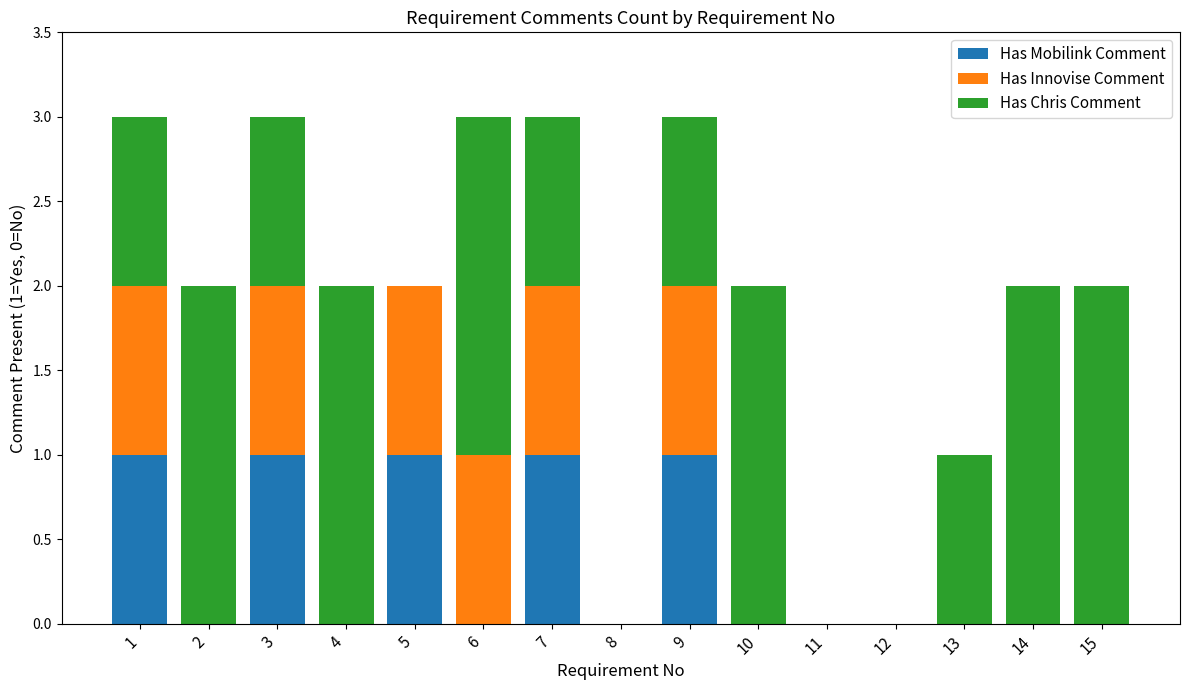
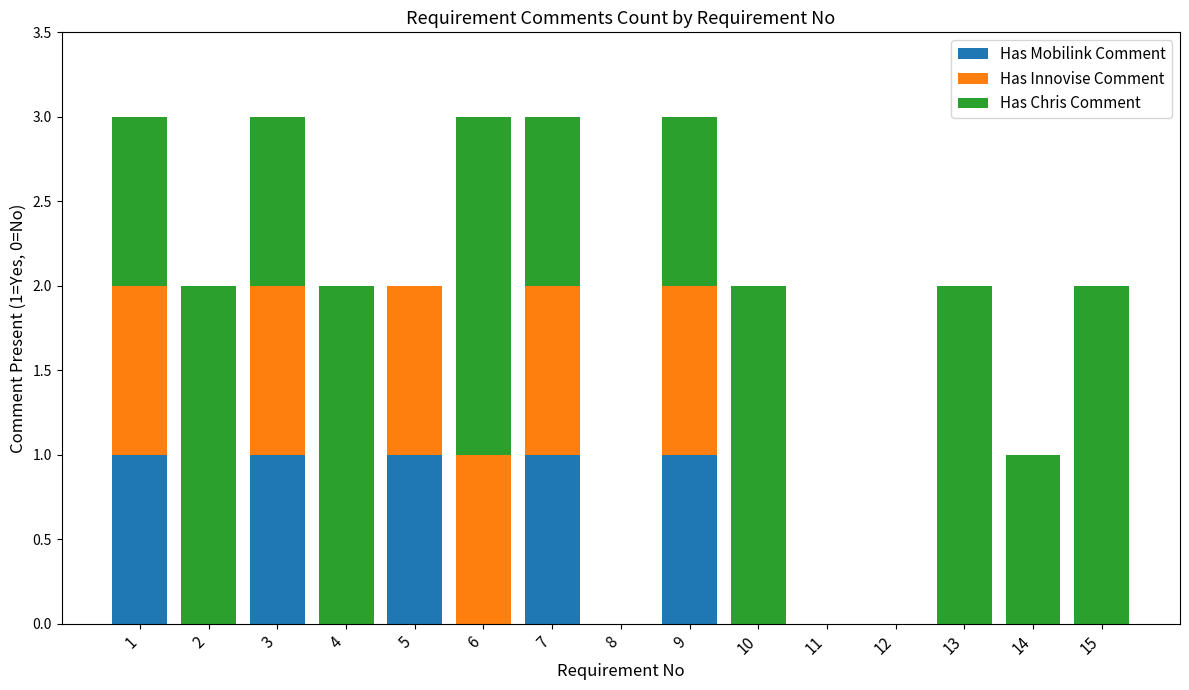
  {
    "Has Mobilink Comment": {
      "1": 1,
      "2": 0,
      "3": 1,
      "4": 0,
      "5": 1,
      "6": 0,
      "7": 1,
      "8": 0,
      "9": 1,
      "10": 0,
      "11": 0,
      "12": 0,
      "13": 0,
      "14": 0,
      "15": 0
    },
    "Has Chris Comment": {
      "1": 1,
      "2": 2,
      "3": 1,
      "4": 2,
      "5": 0,
      "6": 2,
      "7": 1,
      "8": 0,
      "9": 1,
      "10": 2,
      "11": 0,
      "12": 0,
-     "13": 1,
-     "14": 2,
+     "13": 2,
+     "14": 1,
      "15": 2
    }
  }
